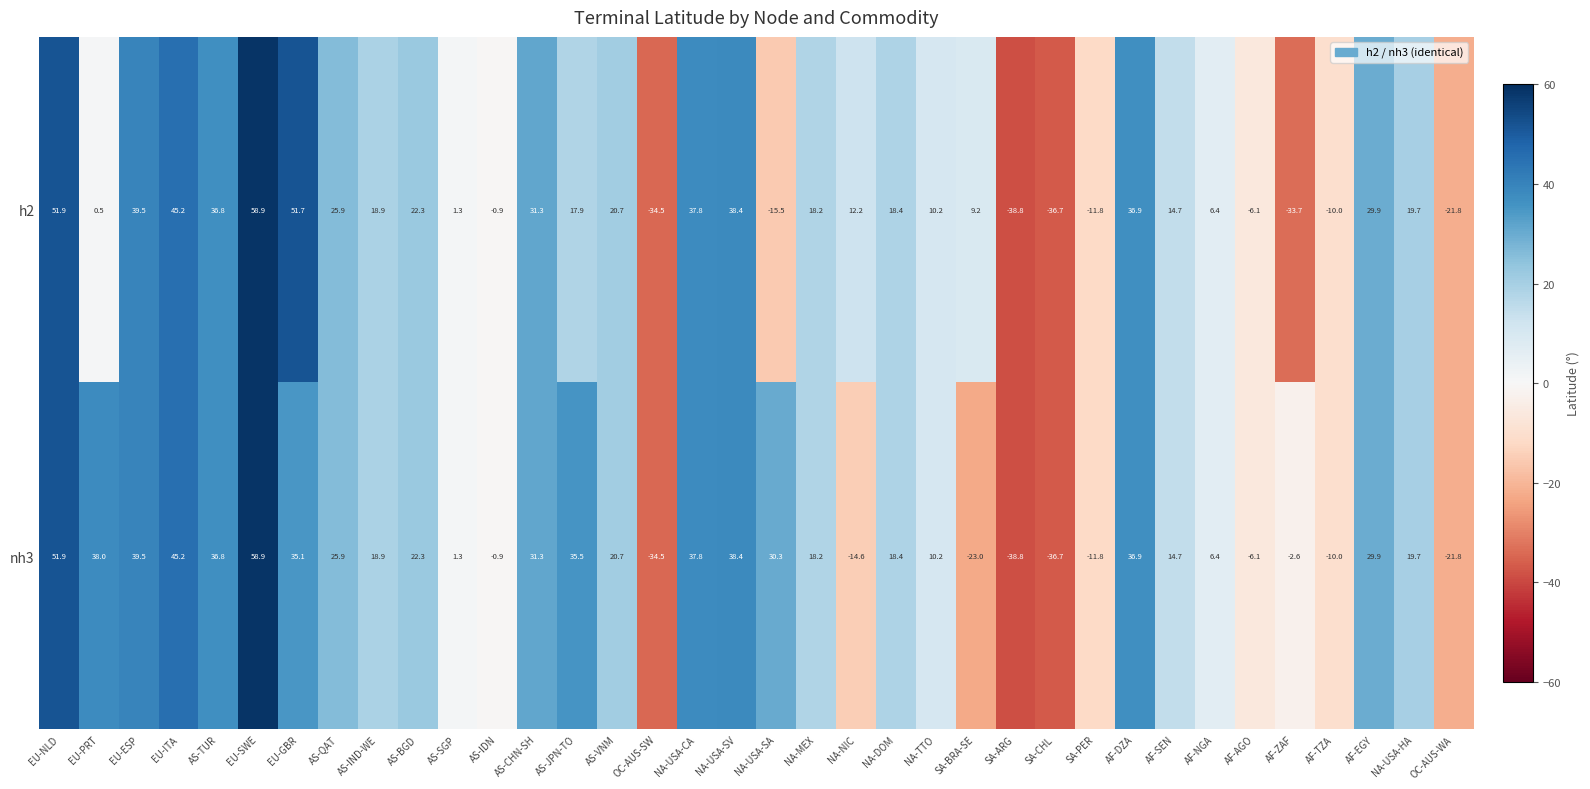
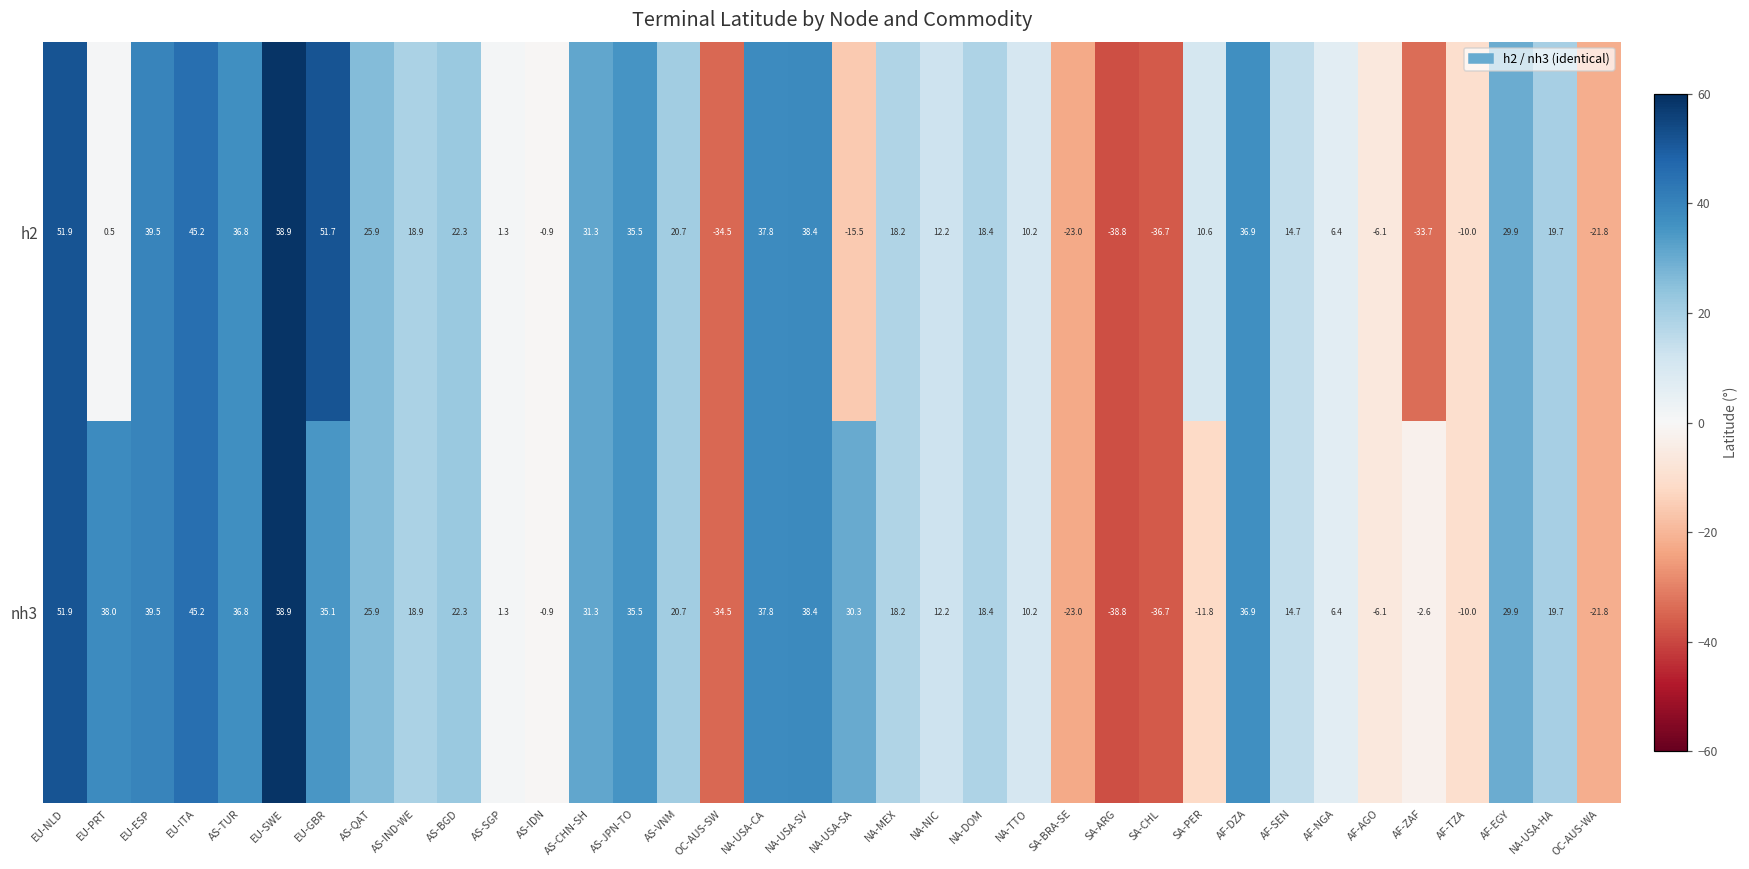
  {
    "h2": {
      "EU-NLD": 51.9,
      "EU-PRT": 0.5,
      "EU-ESP": 39.5,
      "EU-ITA": 45.2,
      "AS-TUR": 36.8,
      "EU-SWE": 58.9,
      "EU-GBR": 51.7,
      "AS-QAT": 25.9,
      "AS-IND-WE": 18.9,
      "AS-BGD": 22.3,
      "AS-SGP": 1.3,
      "AS-IDN": -0.9,
      "AS-CHN-SH": 31.3,
-     "AS-JPN-TO": 17.9,
+     "AS-JPN-TO": 35.5,
      "AS-VNM": 20.7,
      "OC-AUS-SW": -34.5,
      "NA-USA-CA": 37.8,
      "NA-USA-SV": 38.4,
      "NA-USA-SA": -15.5,
      "NA-MEX": 18.2,
      "NA-NIC": 12.2,
      "NA-DOM": 18.4,
      "NA-TTO": 10.2,
-     "SA-BRA-SE": 9.2,
+     "SA-BRA-SE": -23.0,
      "SA-ARG": -38.8,
      "SA-CHL": -36.7,
-     "SA-PER": -11.8,
+     "SA-PER": 10.6,
      "AF-DZA": 36.9,
      "AF-SEN": 14.7,
      "AF-NGA": 6.4,
      "AF-AGO": -6.1,
      "AF-ZAF": -33.7,
      "AF-TZA": -10.0,
      "AF-EGY": 29.9,
      "NA-USA-HA": 19.7,
      "OC-AUS-WA": -21.8
    },
    "nh3": {
      "EU-NLD": 51.9,
      "EU-PRT": 38.0,
      "EU-ESP": 39.5,
      "EU-ITA": 45.2,
      "AS-TUR": 36.8,
      "EU-SWE": 58.9,
      "EU-GBR": 35.1,
      "AS-QAT": 25.9,
      "AS-IND-WE": 18.9,
      "AS-BGD": 22.3,
      "AS-SGP": 1.3,
      "AS-IDN": -0.9,
      "AS-CHN-SH": 31.3,
      "AS-JPN-TO": 35.5,
      "AS-VNM": 20.7,
      "OC-AUS-SW": -34.5,
      "NA-USA-CA": 37.8,
      "NA-USA-SV": 38.4,
      "NA-USA-SA": 30.3,
      "NA-MEX": 18.2,
-     "NA-NIC": -14.6,
+     "NA-NIC": 12.2,
      "NA-DOM": 18.4,
      "NA-TTO": 10.2,
      "SA-BRA-SE": -23.0,
      "SA-ARG": -38.8,
      "SA-CHL": -36.7,
      "SA-PER": -11.8,
      "AF-DZA": 36.9,
      "AF-SEN": 14.7,
      "AF-NGA": 6.4,
      "AF-AGO": -6.1,
      "AF-ZAF": -2.6,
      "AF-TZA": -10.0,
      "AF-EGY": 29.9,
      "NA-USA-HA": 19.7,
      "OC-AUS-WA": -21.8
    }
  }
